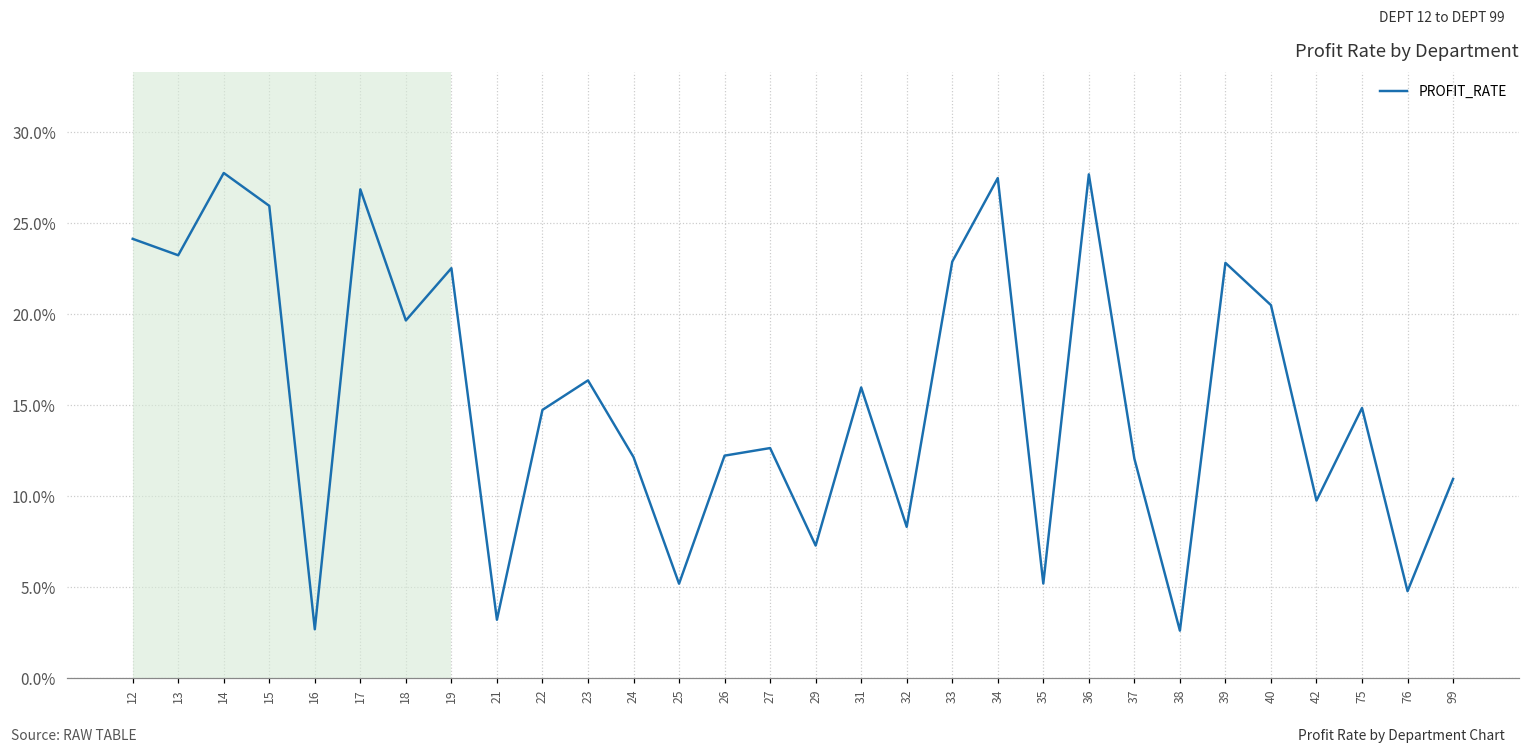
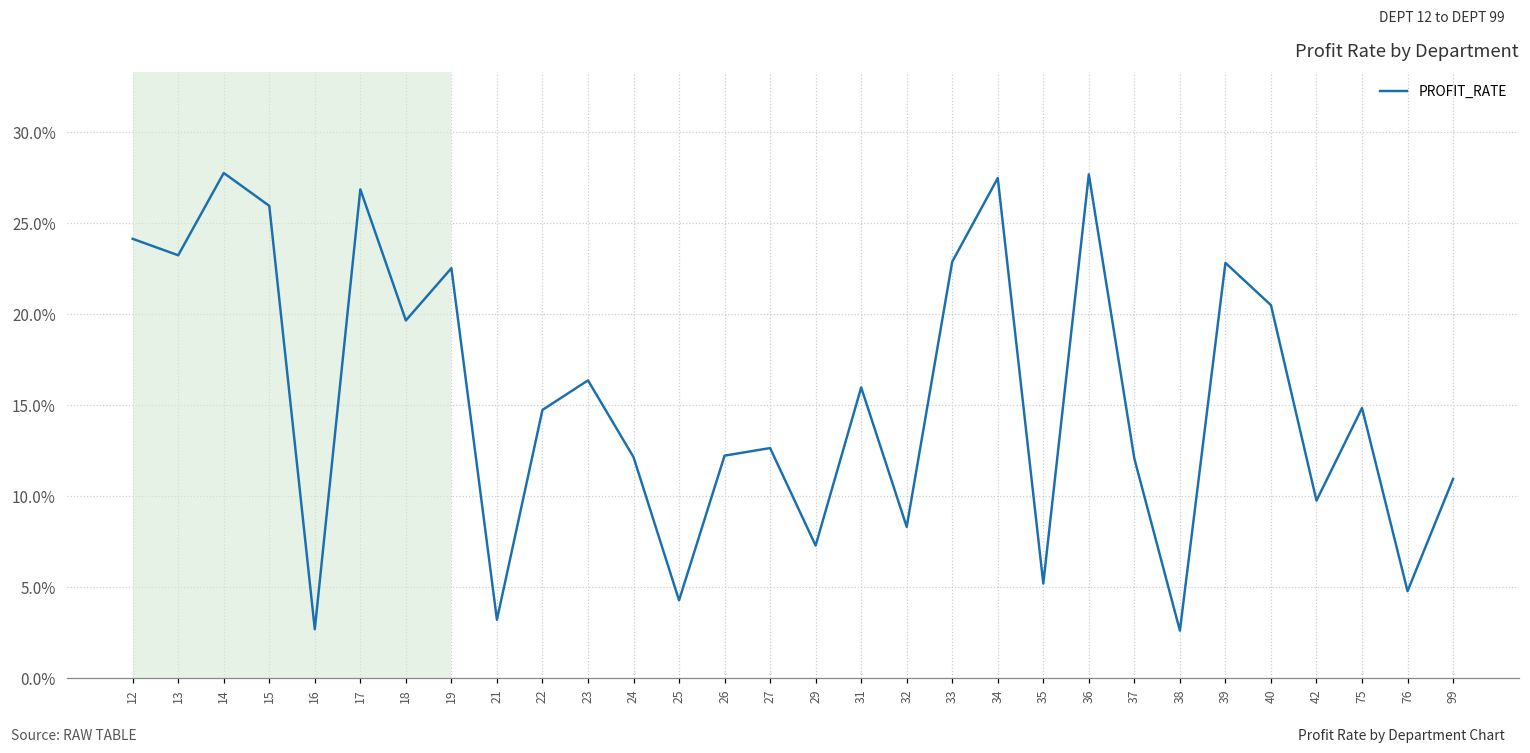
  {
    "12": "24.1%",
    "13": "23.2%",
    "14": "27.8%",
    "15": "26.0%",
    "16": "2.7%",
    "17": "26.9%",
    "18": "19.7%",
    "19": "22.5%",
    "21": "3.2%",
    "22": "14.7%",
    "23": "16.4%",
    "24": "12.1%",
-   "25": "5.2%",
+   "25": "4.3%",
    "26": "12.2%",
    "27": "12.6%",
    "29": "7.3%",
    "31": "16.0%",
    "32": "8.3%",
    "33": "22.9%",
    "34": "27.5%",
    "35": "5.2%",
    "36": "27.7%",
    "37": "12.1%",
    "38": "2.6%",
    "39": "22.8%",
    "40": "20.5%",
    "42": "9.8%",
    "75": "14.8%",
    "76": "4.8%",
    "99": "10.9%"
  }
